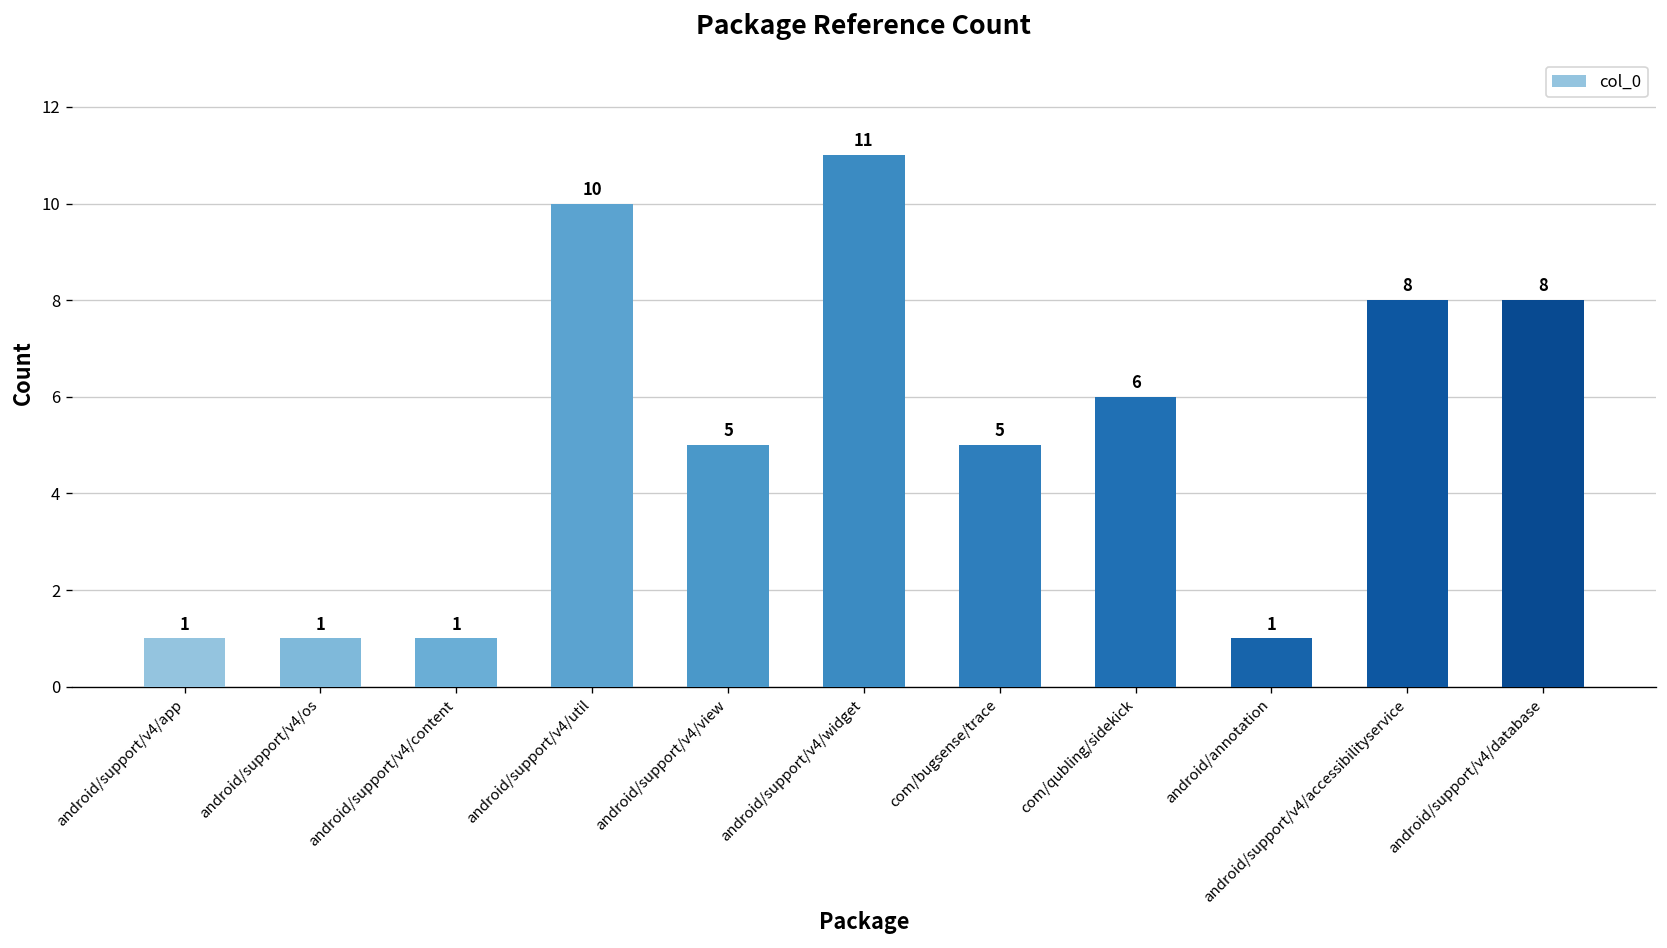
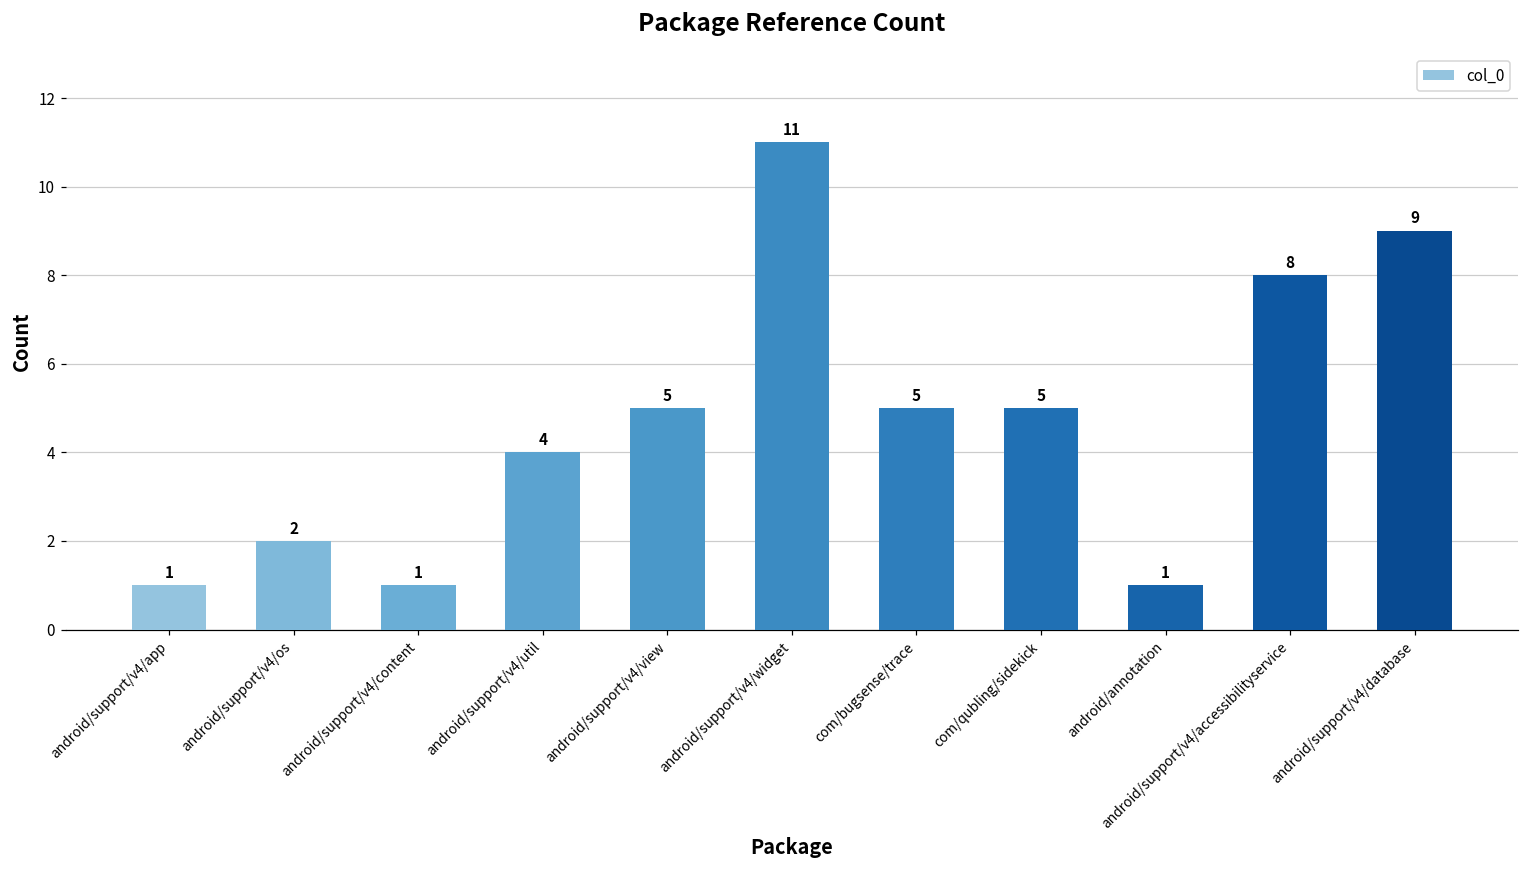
  {
    "android/support/v4/app": 1,
-   "android/support/v4/os": 1,
+   "android/support/v4/os": 2,
    "android/support/v4/content": 1,
-   "android/support/v4/util": 10,
+   "android/support/v4/util": 4,
    "android/support/v4/view": 5,
    "android/support/v4/widget": 11,
    "com/bugsense/trace": 5,
-   "com/qubling/sidekick": 6,
+   "com/qubling/sidekick": 5,
    "android/annotation": 1,
    "android/support/v4/accessibilityservice": 8,
-   "android/support/v4/database": 8
+   "android/support/v4/database": 9
  }
